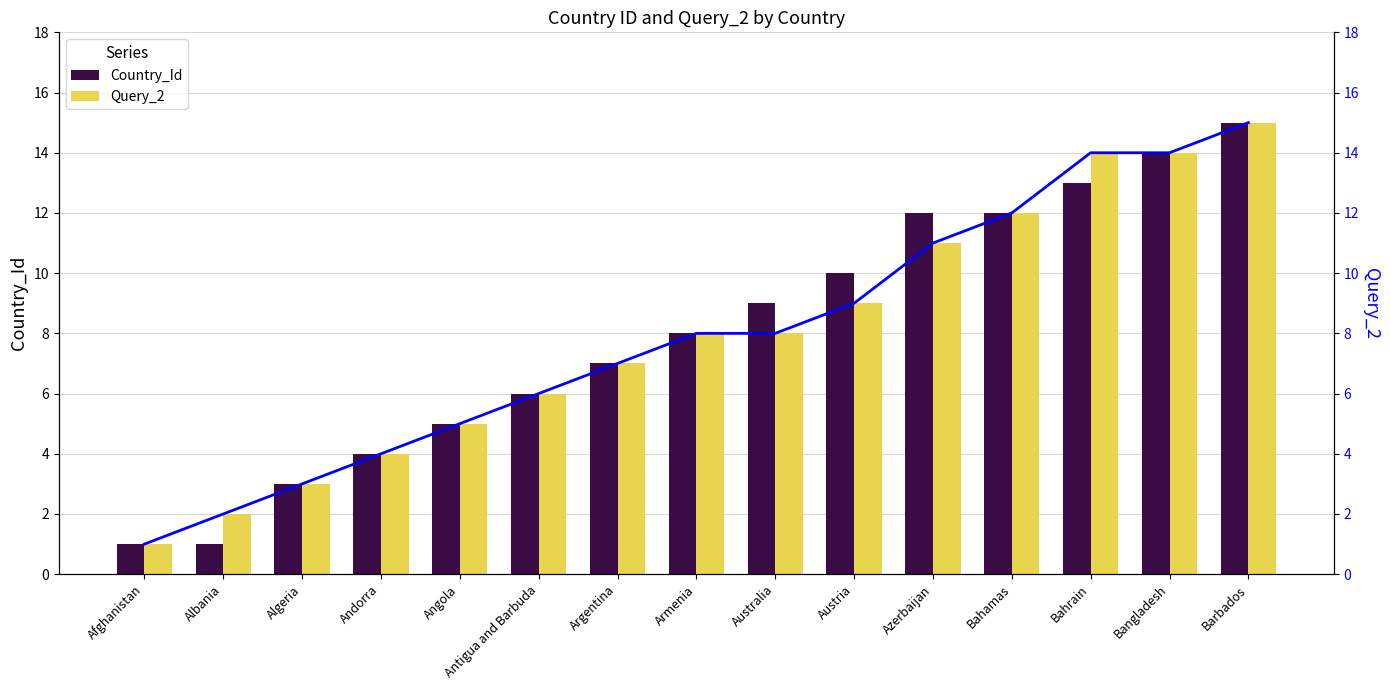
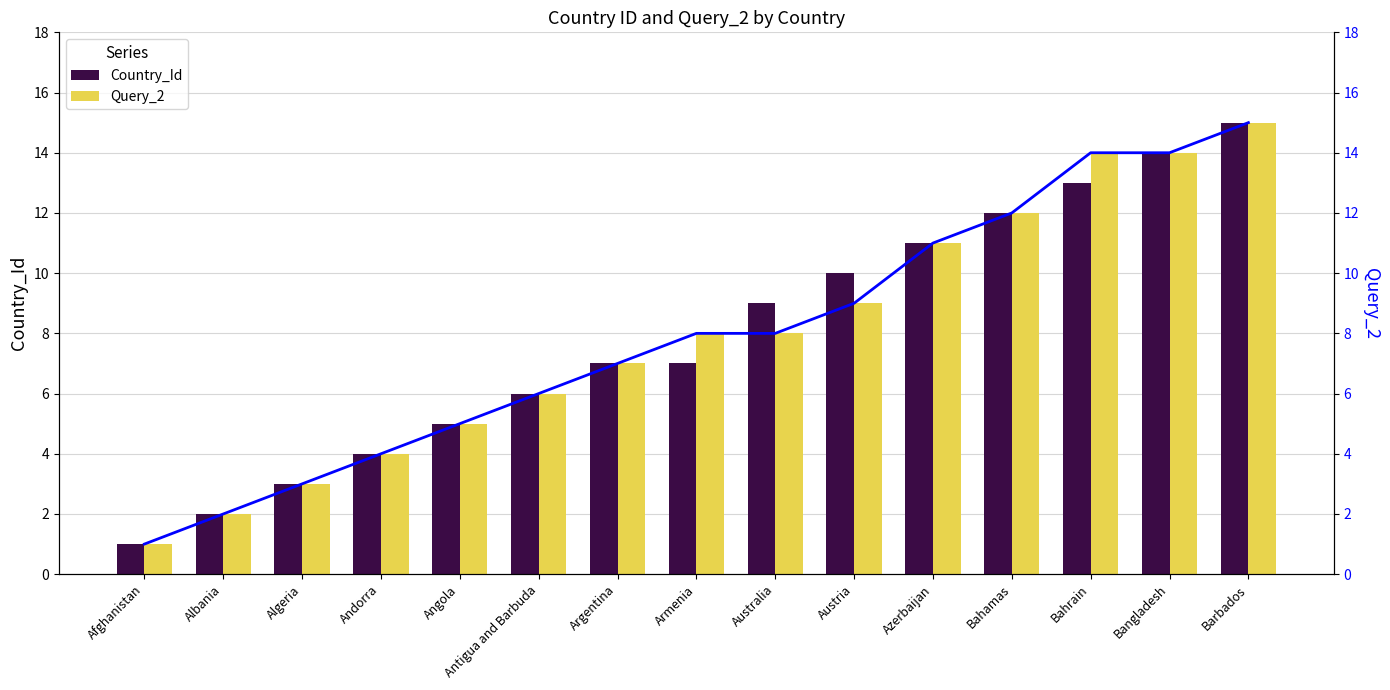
  {
    "Country_Id": {
      "Afghanistan": 1,
-     "Albania": 1,
+     "Albania": 2,
      "Algeria": 3,
      "Andorra": 4,
      "Angola": 5,
      "Antigua and Barbuda": 6,
      "Argentina": 7,
-     "Armenia": 8,
+     "Armenia": 7,
      "Australia": 9,
      "Austria": 10,
-     "Azerbaijan": 12,
+     "Azerbaijan": 11,
      "Bahamas": 12,
      "Bahrain": 13,
      "Bangladesh": 14,
      "Barbados": 15
    },
    "Query_2": {
      "Afghanistan": 1,
      "Albania": 2,
      "Algeria": 3,
      "Andorra": 4,
      "Angola": 5,
      "Antigua and Barbuda": 6,
      "Argentina": 7,
      "Armenia": 8,
      "Australia": 8,
      "Austria": 9,
      "Azerbaijan": 11,
      "Bahamas": 12,
      "Bahrain": 14,
      "Bangladesh": 14,
      "Barbados": 15
    }
  }
